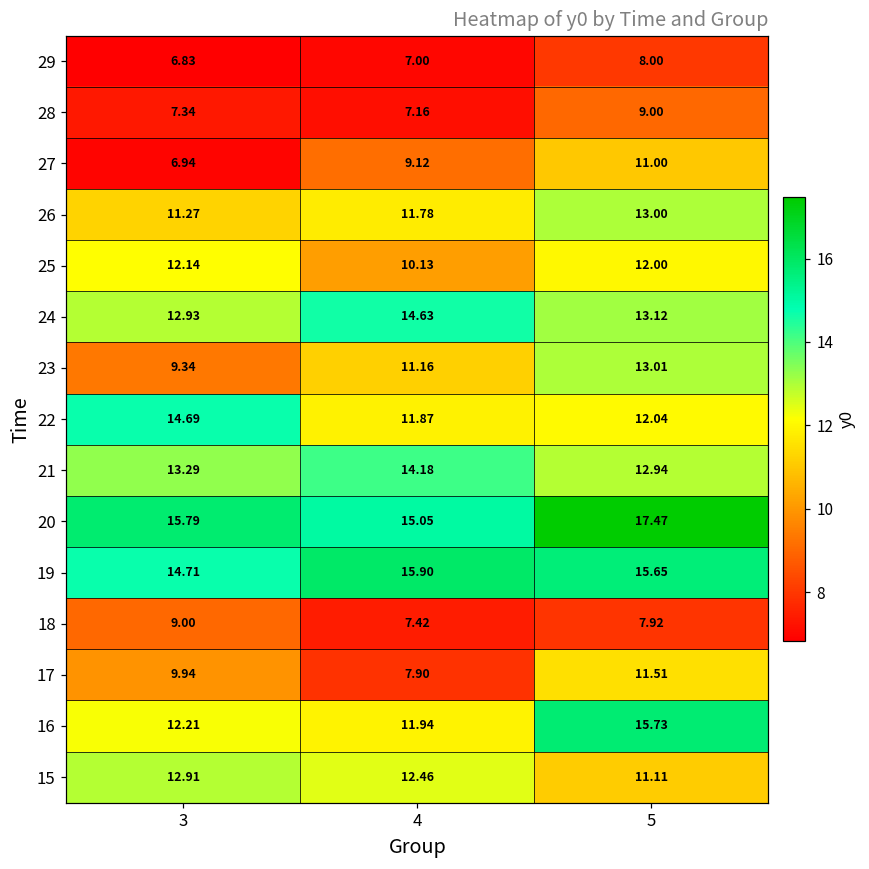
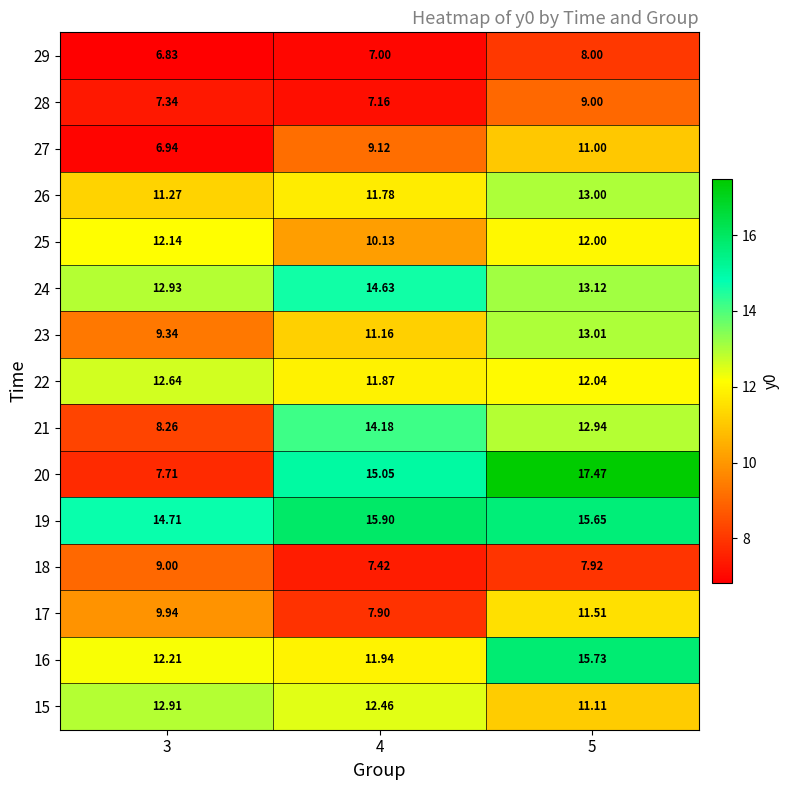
  {
    "29": {
      "3": 6.83,
      "4": 7.00,
      "5": 8.00
    },
    "28": {
      "3": 7.34,
      "4": 7.16,
      "5": 9.00
    },
    "27": {
      "3": 6.94,
      "4": 9.12,
      "5": 11.00
    },
    "26": {
      "3": 11.27,
      "4": 11.78,
      "5": 13.00
    },
    "25": {
      "3": 12.14,
      "4": 10.13,
      "5": 12.00
    },
    "24": {
      "3": 12.93,
      "4": 14.63,
      "5": 13.12
    },
    "23": {
      "3": 9.34,
      "4": 11.16,
      "5": 13.01
    },
    "22": {
-     "3": 14.69,
+     "3": 12.64,
      "4": 11.87,
      "5": 12.04
    },
    "21": {
-     "3": 13.29,
+     "3": 8.26,
      "4": 14.18,
      "5": 12.94
    },
    "20": {
-     "3": 15.79,
+     "3": 7.71,
      "4": 15.05,
      "5": 17.47
    },
    "19": {
      "3": 14.71,
      "4": 15.90,
      "5": 15.65
    },
    "18": {
      "3": 9.00,
      "4": 7.42,
      "5": 7.92
    },
    "17": {
      "3": 9.94,
      "4": 7.90,
      "5": 11.51
    },
    "16": {
      "3": 12.21,
      "4": 11.94,
      "5": 15.73
    },
    "15": {
      "3": 12.91,
      "4": 12.46,
      "5": 11.11
    }
  }
